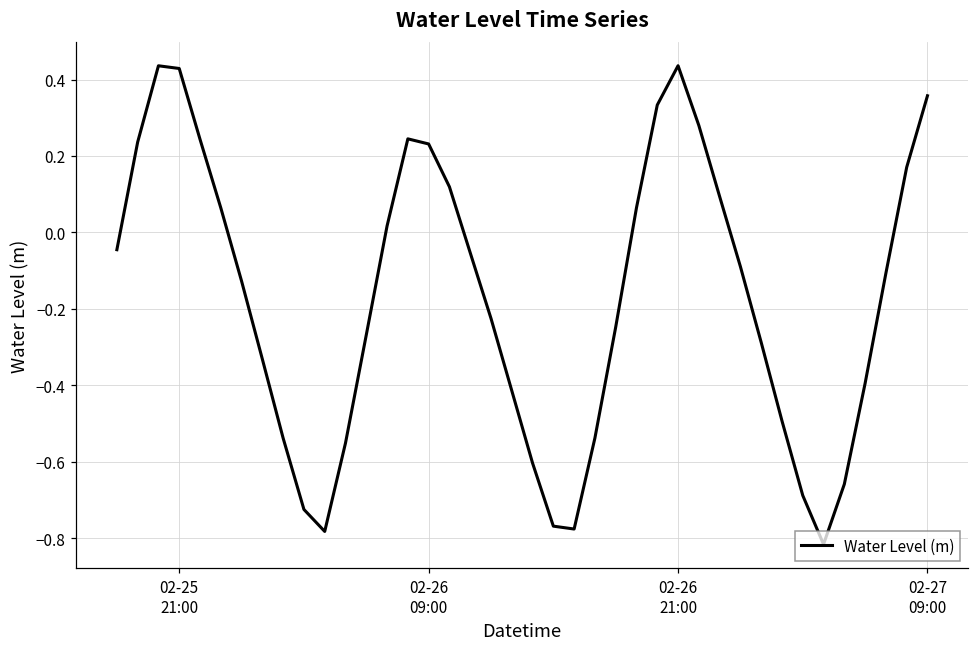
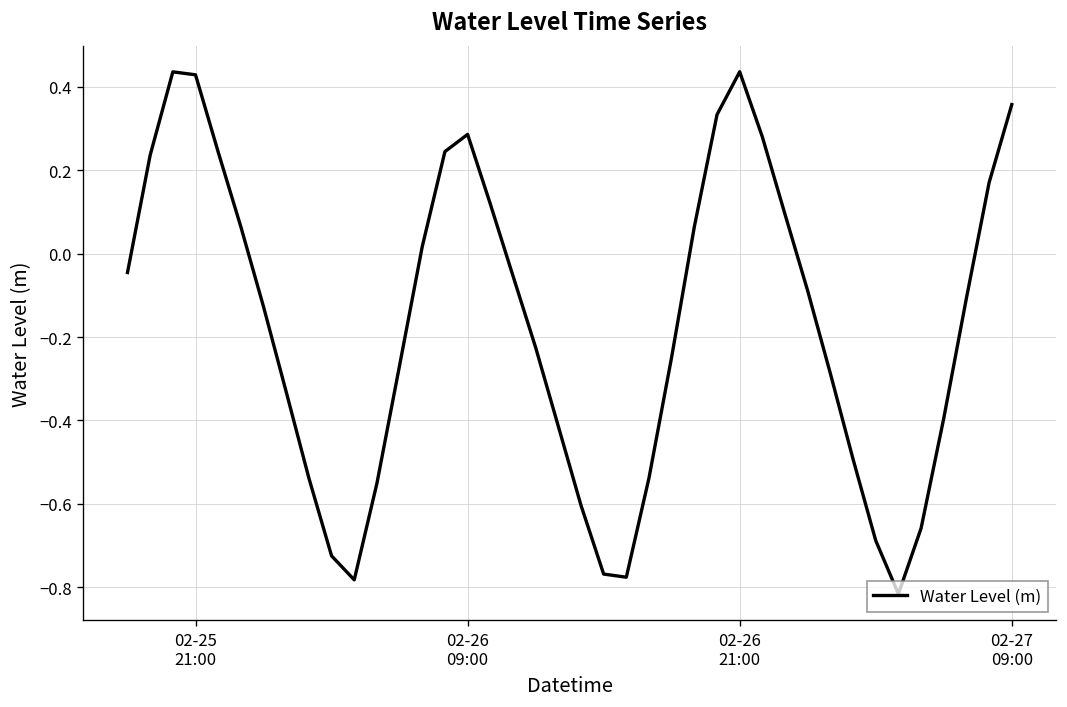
  {
    "02-25 21:00": 0.43,
-   "02-26 09:00": 0.23,
+   "02-26 09:00": 0.29,
    "02-26 21:00": 0.44,
    "02-27 09:00": 0.36
  }
